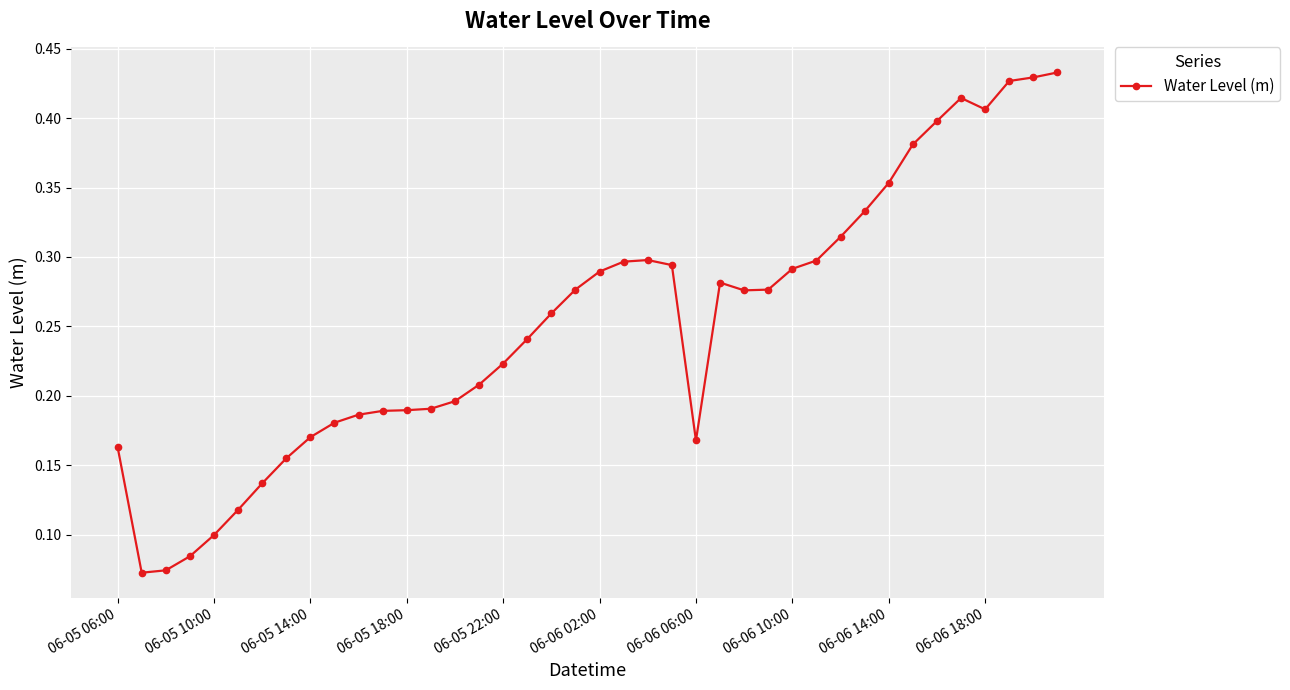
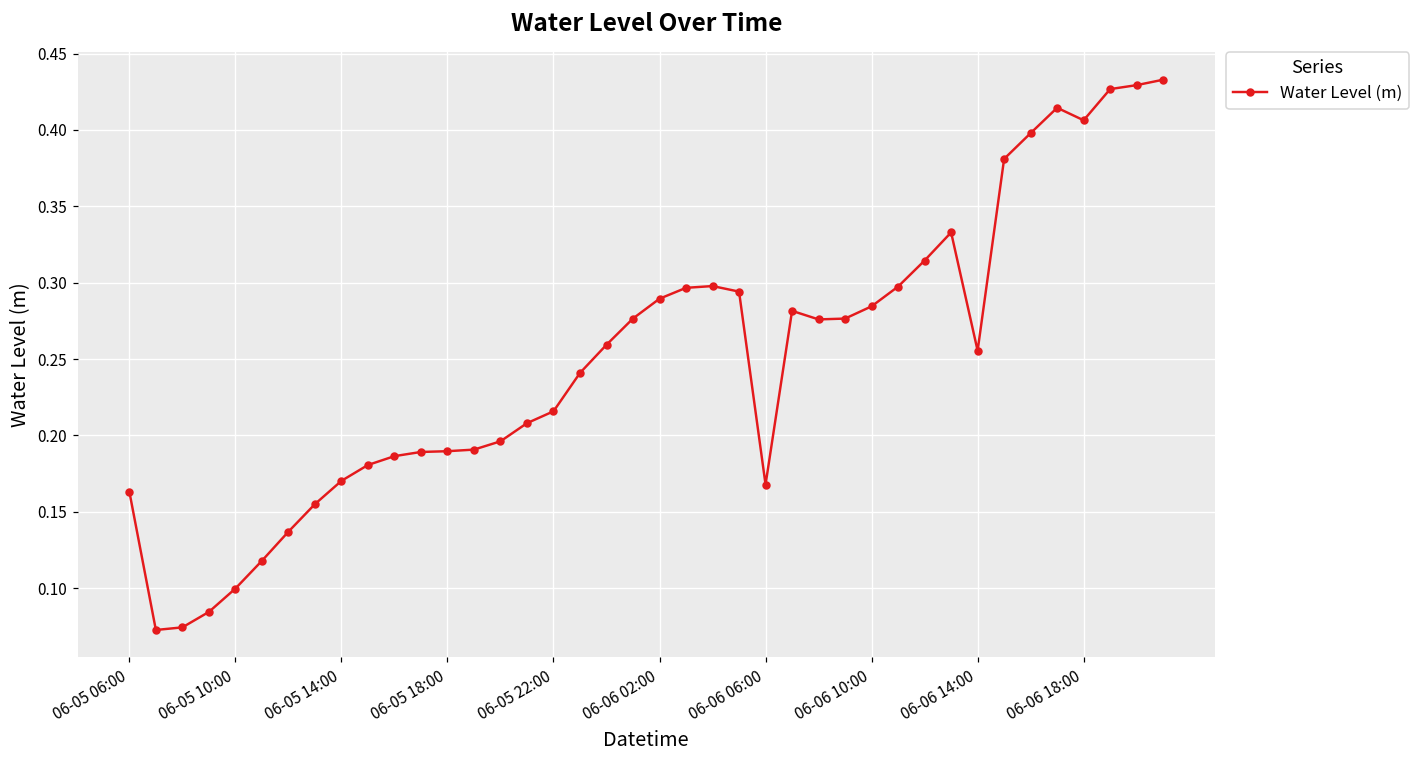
  {
    "06-05 06:00": 0.163,
    "06-05 10:00": 0.100,
    "06-05 14:00": 0.170,
    "06-05 18:00": 0.190,
-   "06-05 22:00": 0.223,
+   "06-05 22:00": 0.216,
    "06-06 02:00": 0.289,
    "06-06 06:00": 0.168,
-   "06-06 10:00": 0.291,
-   "06-06 14:00": 0.353,
+   "06-06 10:00": 0.285,
+   "06-06 14:00": 0.255,
    "06-06 18:00": 0.406
  }
